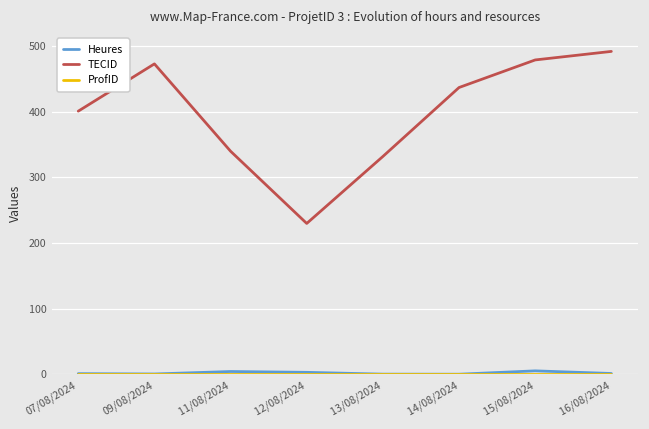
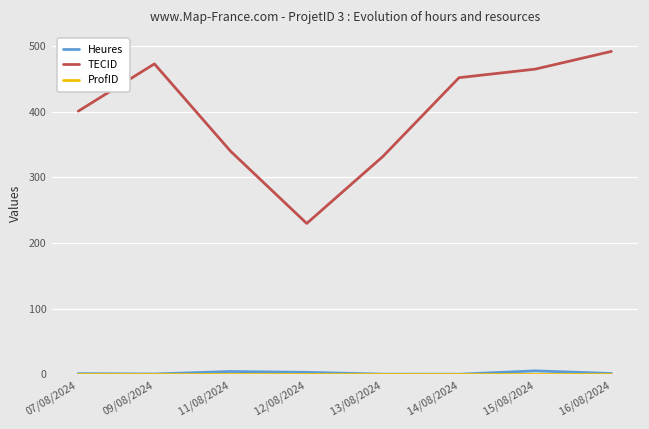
  {
    "Heures": {
      "15/08/2024": 10
    },
    "TECID": {
      "07/08/2024": 400,
      "09/08/2024": 470,
      "11/08/2024": 340,
      "12/08/2024": 230,
      "13/08/2024": 330,
-     "14/08/2024": 440,
-     "15/08/2024": 480,
+     "14/08/2024": 450,
+     "15/08/2024": 470,
      "16/08/2024": 490
    },
    "ProfID": {
      "15/08/2024": 0
    }
  }
